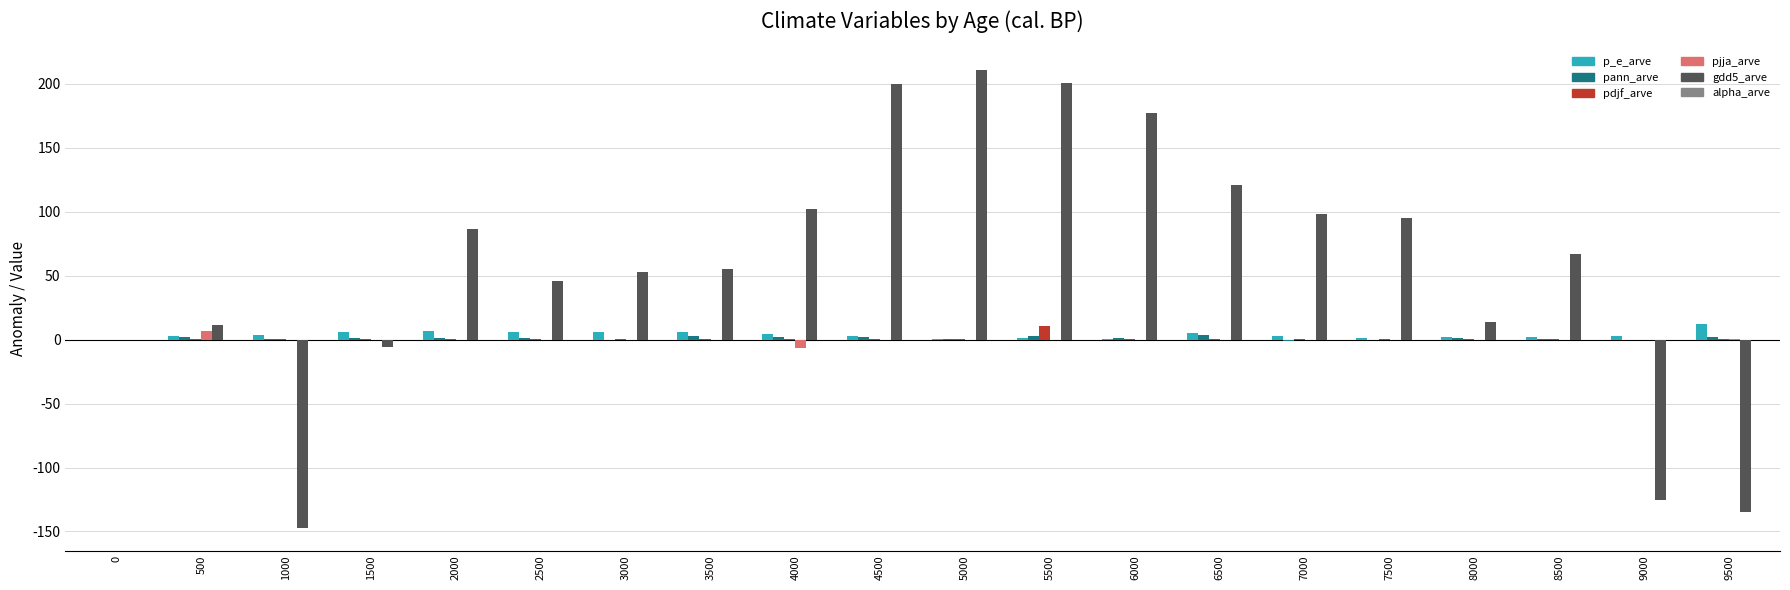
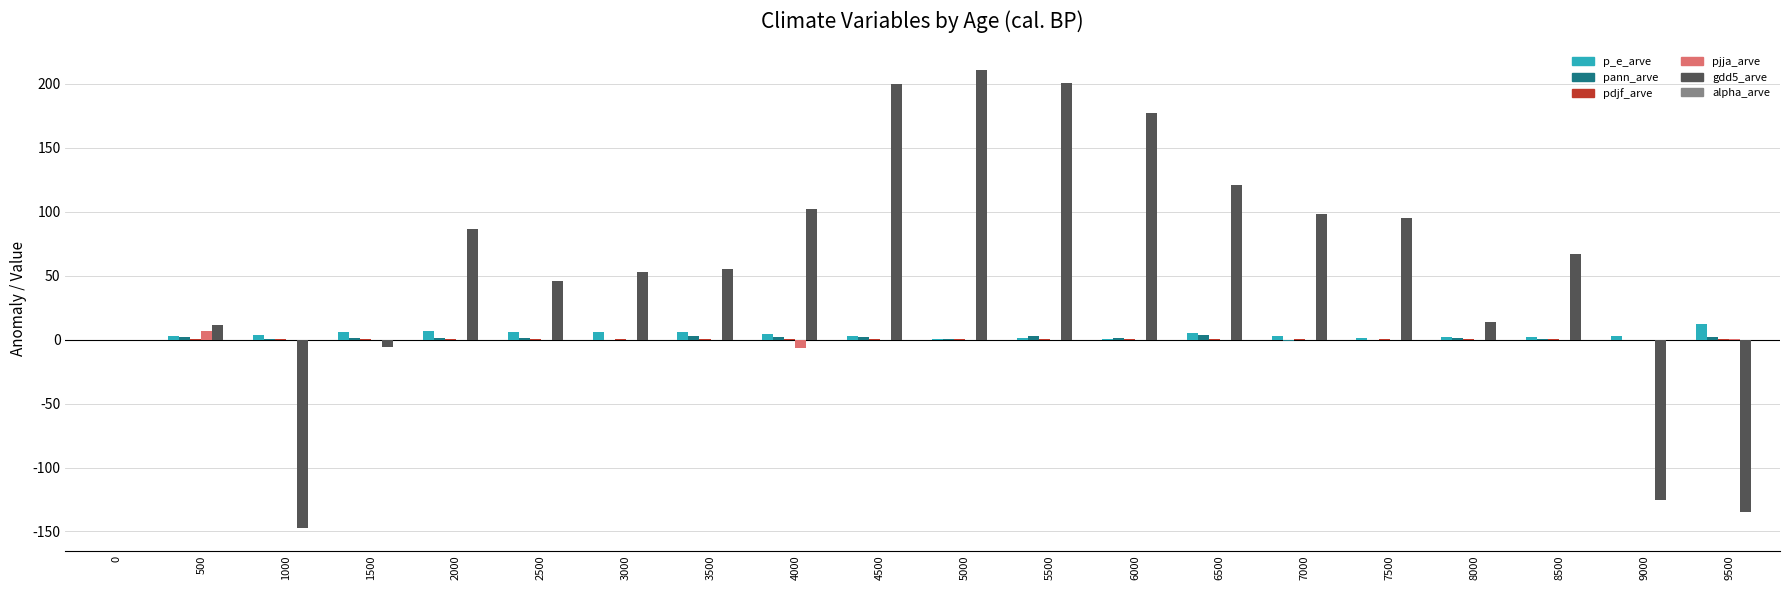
  {
    "p_e_arve": {
      "0": 0,
      "500": 3,
      "1000": 3,
      "1500": 6,
      "2000": 6,
      "2500": 6,
      "3000": 6,
      "3500": 6,
      "4000": 5,
      "4500": 2,
      "6500": 5,
      "7000": 3,
      "9000": 3,
      "9500": 12
    },
    "pann_arve": {
      "0": 0,
      "500": 2,
      "3500": 3,
      "4000": 2,
      "5500": 3,
      "6500": 4,
      "9500": 2
    },
    "pdjf_arve": {
      "0": 0,
-     "5500": 11
+     "5500": 1
    },
    "pjja_arve": {
      "0": 0,
      "500": 7,
      "4000": -7
    },
    "gdd5_arve": {
      "0": 0,
      "500": 11,
      "1000": -147,
      "1500": -6,
      "2000": 87,
      "2500": 45,
      "3000": 52,
      "3500": 55,
      "4000": 102,
      "4500": 200,
      "5000": 211,
      "5500": 200,
      "6000": 177,
      "6500": 121,
      "7000": 98,
      "7500": 95,
      "8000": 14,
      "8500": 67,
      "9000": -125,
      "9500": -135
    },
    "alpha_arve": {
      "0": 0
    }
  }
